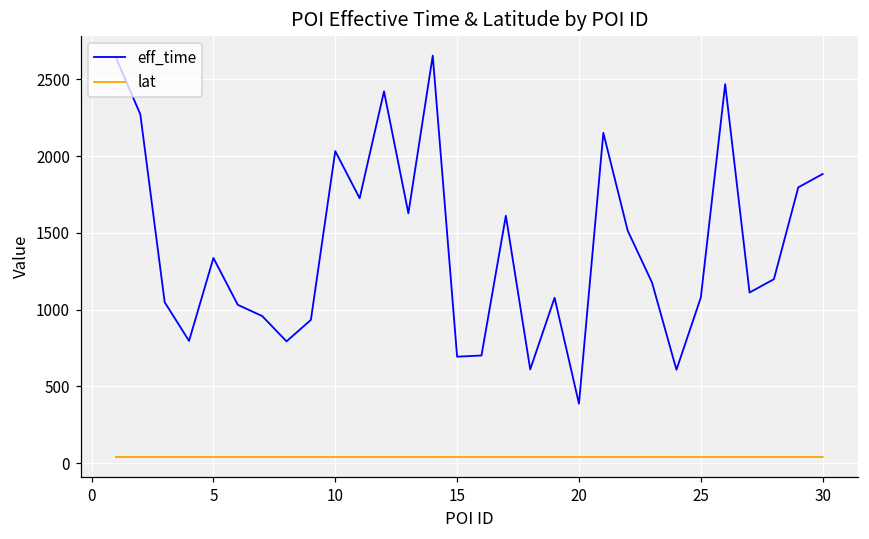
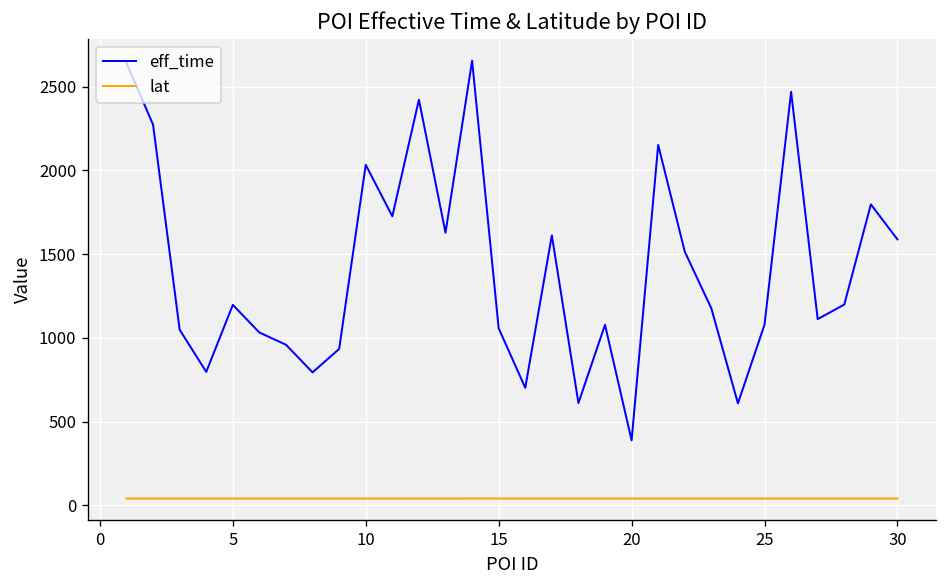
  {
    "eff_time": {
-     "5": 1340,
+     "5": 1200,
      "10": 2030,
-     "15": 690,
+     "15": 1060,
      "20": 390,
      "25": 1080,
-     "30": 1880
+     "30": 1590
    },
    "lat": {
      "5": 40,
      "10": 40,
      "15": 40,
      "20": 40,
      "25": 40,
      "30": 40
    }
  }
